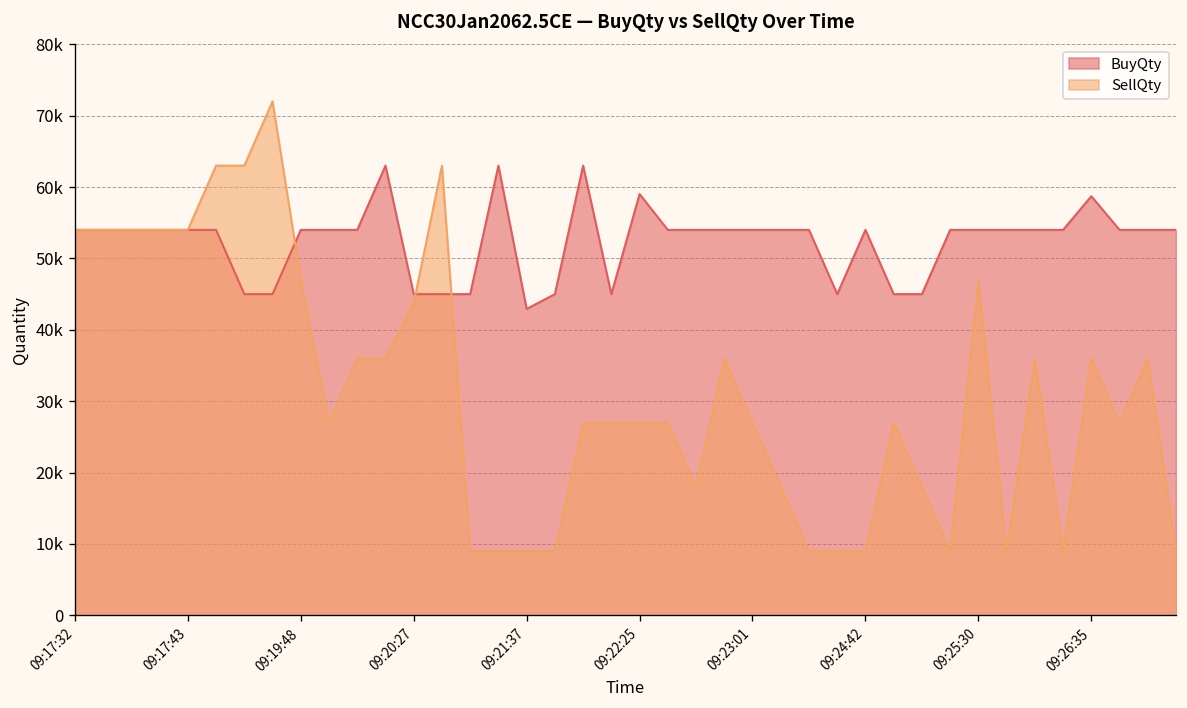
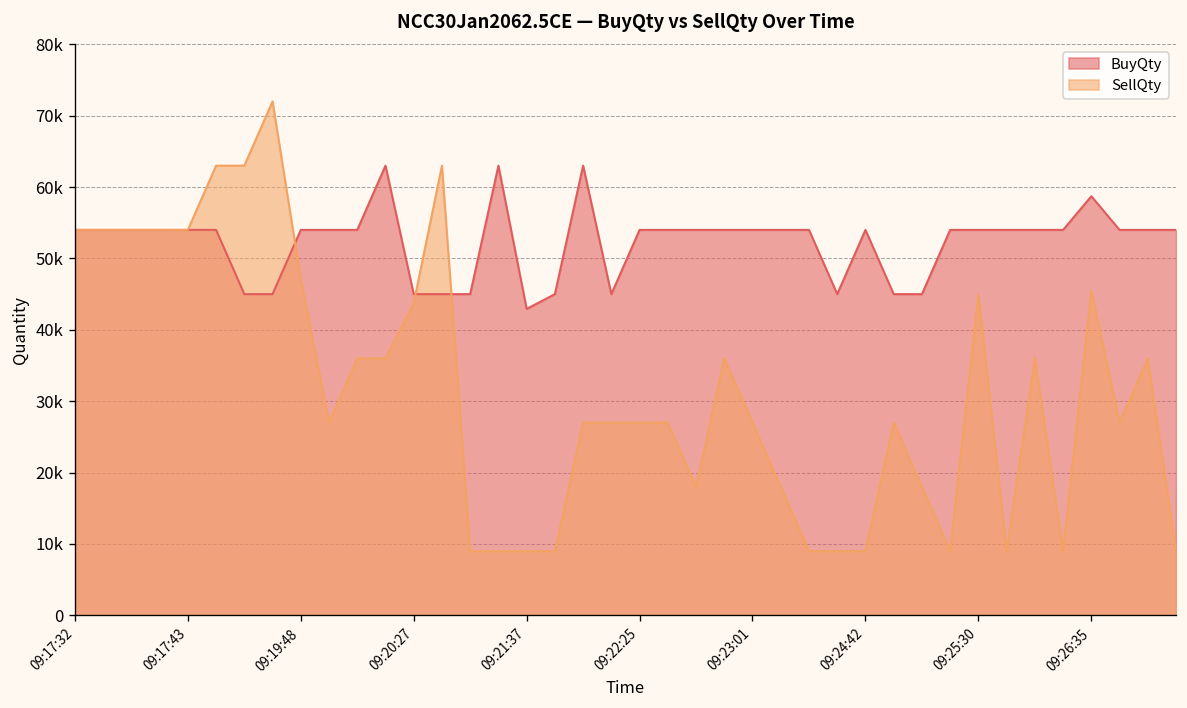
  {
    "BuyQty": {
      "09:19:48": 54000,
      "09:20:27": 45000,
      "09:21:37": 43000,
-     "09:22:25": 59000,
+     "09:22:25": 54000,
      "09:23:01": 54000,
      "09:24:42": 54000,
      "09:25:30": 54000,
      "09:26:35": 59000
    },
    "SellQty": {
      "09:19:48": 47000,
      "09:20:27": 44000,
      "09:21:37": 9000,
      "09:22:25": 27000,
      "09:23:01": 27000,
      "09:24:42": 9000,
-     "09:25:30": 47000,
-     "09:26:35": 36000
+     "09:25:30": 45000,
+     "09:26:35": 45000
    }
  }
